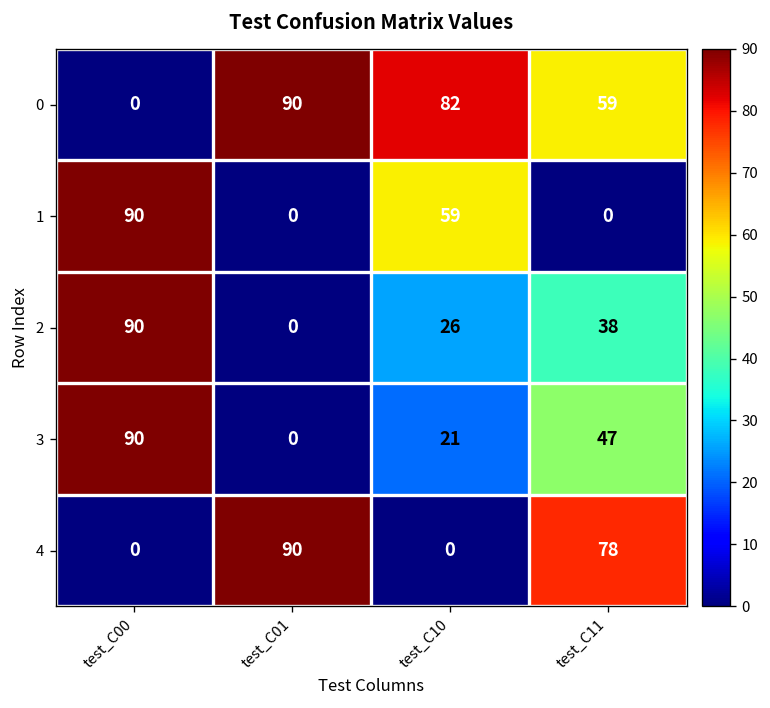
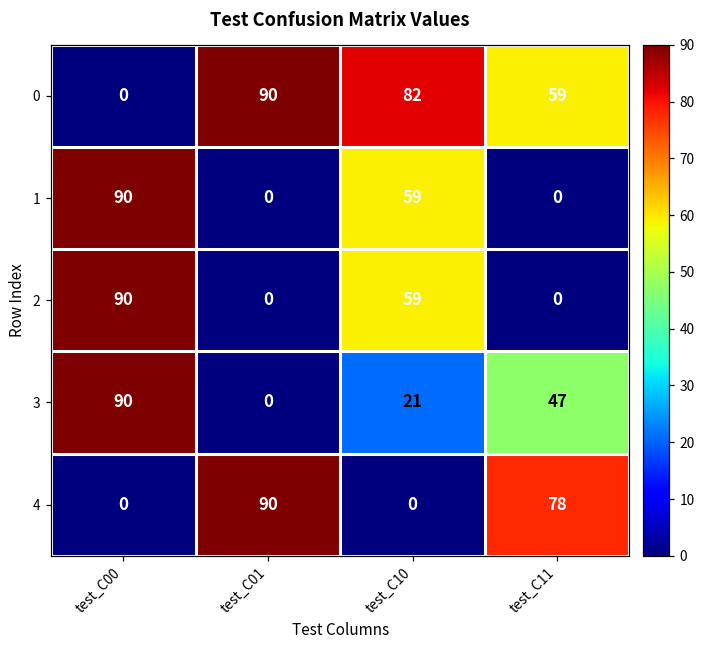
  {
    "0": {
      "test_C00": 0,
      "test_C01": 90,
      "test_C10": 82,
      "test_C11": 59
    },
    "1": {
      "test_C00": 90,
      "test_C01": 0,
      "test_C10": 59,
      "test_C11": 0
    },
    "2": {
      "test_C00": 90,
      "test_C01": 0,
-     "test_C10": 26,
-     "test_C11": 38
+     "test_C10": 59,
+     "test_C11": 0
    },
    "3": {
      "test_C00": 90,
      "test_C01": 0,
      "test_C10": 21,
      "test_C11": 47
    },
    "4": {
      "test_C00": 0,
      "test_C01": 90,
      "test_C10": 0,
      "test_C11": 78
    }
  }
